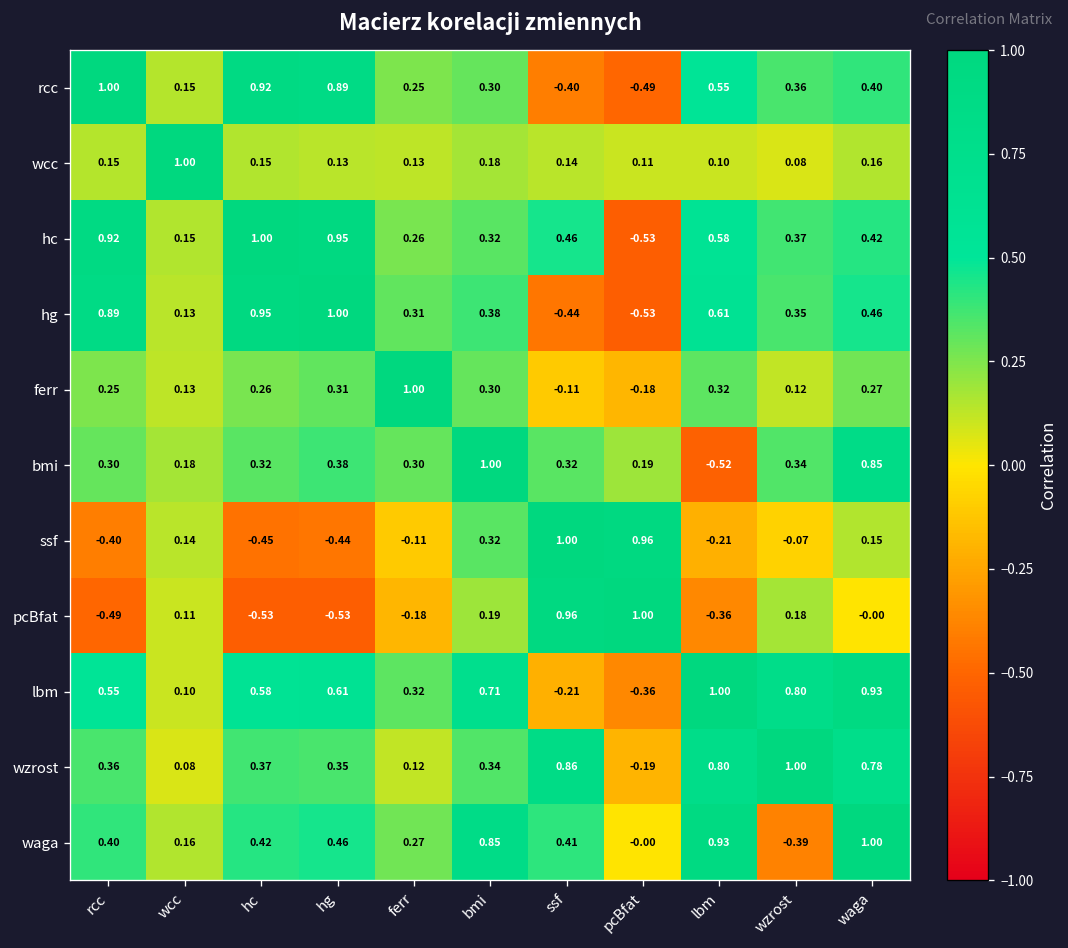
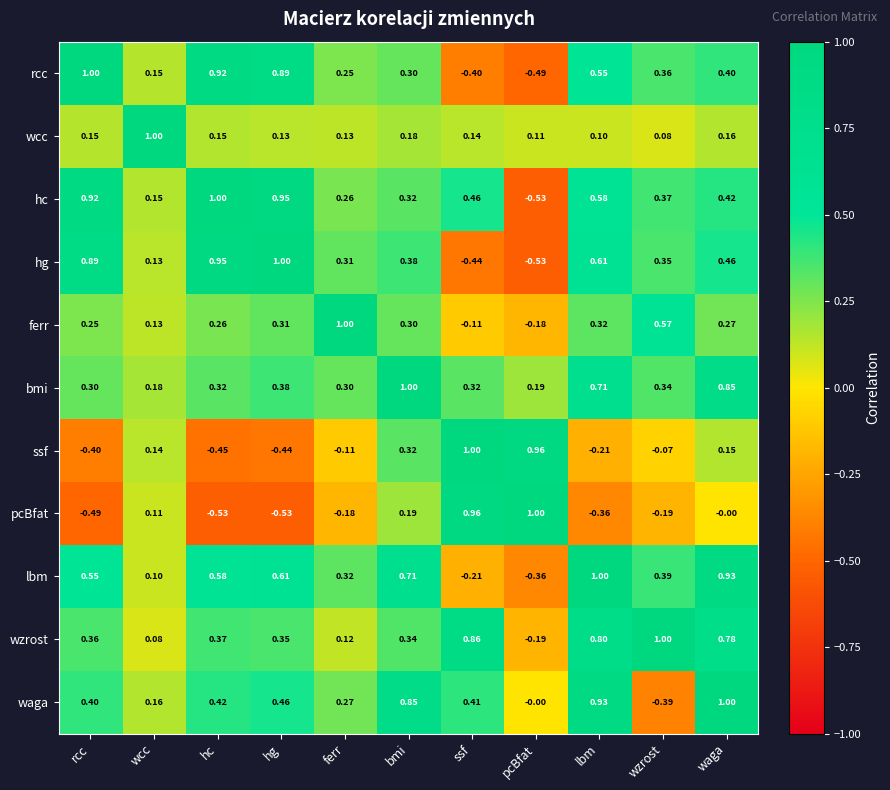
  {
    "rcc": {
      "rcc": 1.00,
      "wcc": 0.15,
      "hc": 0.92,
      "hg": 0.89,
      "ferr": 0.25,
      "bmi": 0.30,
      "ssf": -0.40,
      "pcBfat": -0.49,
      "lbm": 0.55,
      "wzrost": 0.36,
      "waga": 0.40
    },
    "wcc": {
      "rcc": 0.15,
      "wcc": 1.00,
      "hc": 0.15,
      "hg": 0.13,
      "ferr": 0.13,
      "bmi": 0.18,
      "ssf": 0.14,
      "pcBfat": 0.11,
      "lbm": 0.10,
      "wzrost": 0.08,
      "waga": 0.16
    },
    "hc": {
      "rcc": 0.92,
      "wcc": 0.15,
      "hc": 1.00,
      "hg": 0.95,
      "ferr": 0.26,
      "bmi": 0.32,
      "ssf": 0.46,
      "pcBfat": -0.53,
      "lbm": 0.58,
      "wzrost": 0.37,
      "waga": 0.42
    },
    "hg": {
      "rcc": 0.89,
      "wcc": 0.13,
      "hc": 0.95,
      "hg": 1.00,
      "ferr": 0.31,
      "bmi": 0.38,
      "ssf": -0.44,
      "pcBfat": -0.53,
      "lbm": 0.61,
      "wzrost": 0.35,
      "waga": 0.46
    },
    "ferr": {
      "rcc": 0.25,
      "wcc": 0.13,
      "hc": 0.26,
      "hg": 0.31,
      "ferr": 1.00,
      "bmi": 0.30,
      "ssf": -0.11,
      "pcBfat": -0.18,
      "lbm": 0.32,
-     "wzrost": 0.12,
+     "wzrost": 0.57,
      "waga": 0.27
    },
    "bmi": {
      "rcc": 0.30,
      "wcc": 0.18,
      "hc": 0.32,
      "hg": 0.38,
      "ferr": 0.30,
      "bmi": 1.00,
      "ssf": 0.32,
      "pcBfat": 0.19,
-     "lbm": -0.52,
+     "lbm": 0.71,
      "wzrost": 0.34,
      "waga": 0.85
    },
    "ssf": {
      "rcc": -0.40,
      "wcc": 0.14,
      "hc": -0.45,
      "hg": -0.44,
      "ferr": -0.11,
      "bmi": 0.32,
      "ssf": 1.00,
      "pcBfat": 0.96,
      "lbm": -0.21,
      "wzrost": -0.07,
      "waga": 0.15
    },
    "pcBfat": {
      "rcc": -0.49,
      "wcc": 0.11,
      "hc": -0.53,
      "hg": -0.53,
      "ferr": -0.18,
      "bmi": 0.19,
      "ssf": 0.96,
      "pcBfat": 1.00,
      "lbm": -0.36,
-     "wzrost": 0.18,
+     "wzrost": -0.19,
      "waga": -0.00
    },
    "lbm": {
      "rcc": 0.55,
      "wcc": 0.10,
      "hc": 0.58,
      "hg": 0.61,
      "ferr": 0.32,
      "bmi": 0.71,
      "ssf": -0.21,
      "pcBfat": -0.36,
      "lbm": 1.00,
-     "wzrost": 0.80,
+     "wzrost": 0.39,
      "waga": 0.93
    },
    "wzrost": {
      "rcc": 0.36,
      "wcc": 0.08,
      "hc": 0.37,
      "hg": 0.35,
      "ferr": 0.12,
      "bmi": 0.34,
      "ssf": 0.86,
      "pcBfat": -0.19,
      "lbm": 0.80,
      "wzrost": 1.00,
      "waga": 0.78
    },
    "waga": {
      "rcc": 0.40,
      "wcc": 0.16,
      "hc": 0.42,
      "hg": 0.46,
      "ferr": 0.27,
      "bmi": 0.85,
      "ssf": 0.41,
      "pcBfat": -0.00,
      "lbm": 0.93,
      "wzrost": -0.39,
      "waga": 1.00
    }
  }
